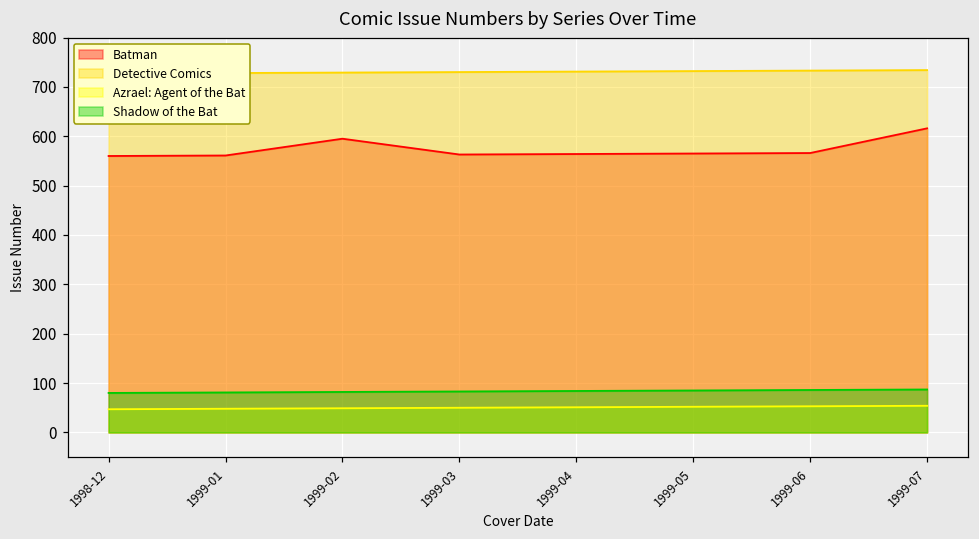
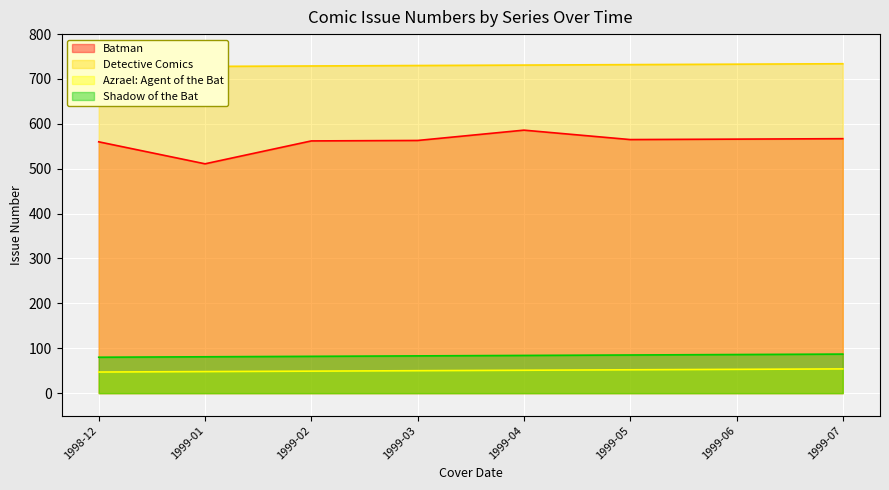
  {
    "Batman": {
      "1998-12": 560,
-     "1999-01": 560,
-     "1999-02": 600,
+     "1999-01": 510,
+     "1999-02": 560,
      "1999-03": 560,
-     "1999-04": 560,
+     "1999-04": 590,
      "1999-05": 570,
      "1999-06": 570,
-     "1999-07": 620
+     "1999-07": 570
    },
    "Shadow of the Bat": {
      "1998-12": 80,
      "1999-01": 80,
      "1999-02": 80,
      "1999-03": 80,
      "1999-04": 80,
      "1999-05": 90,
      "1999-06": 90,
      "1999-07": 90
    }
  }
